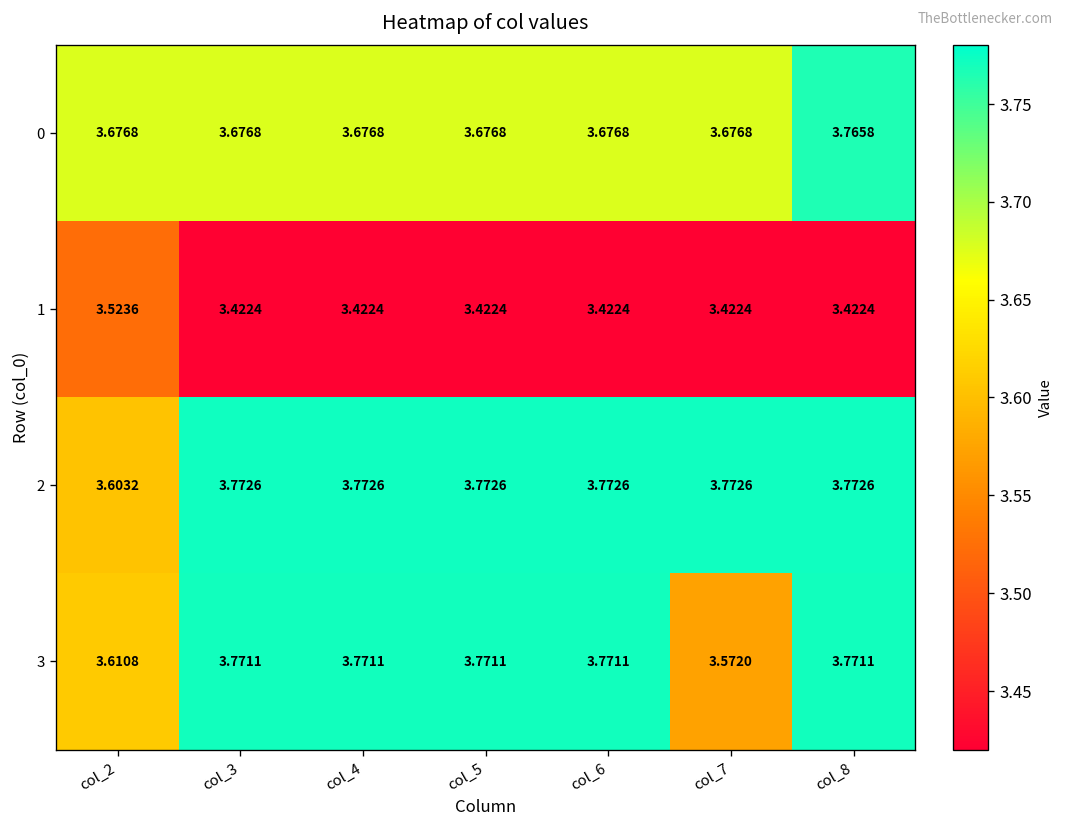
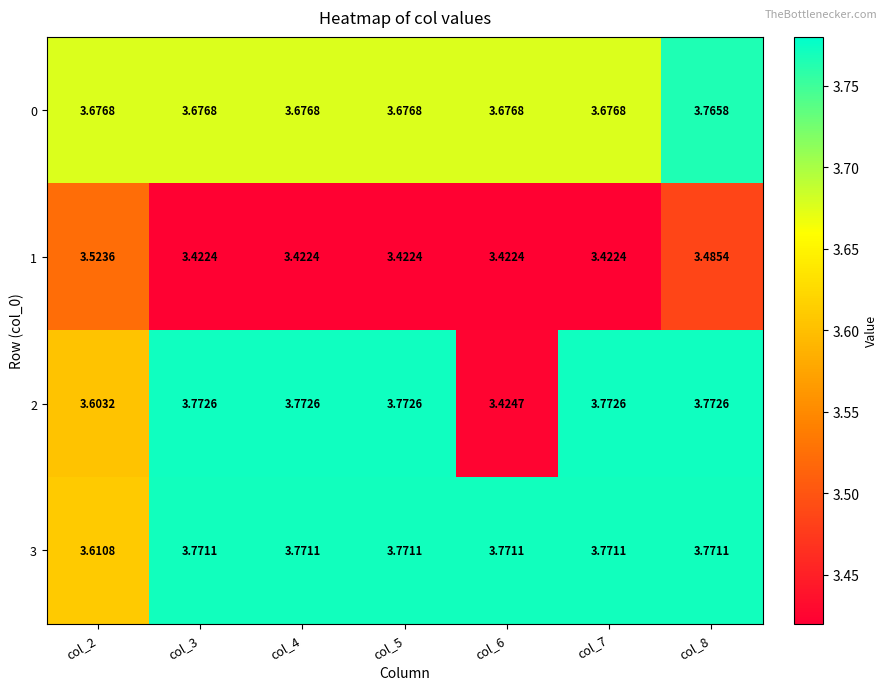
  {
    "0": {
      "col_2": 3.6768,
      "col_3": 3.6768,
      "col_4": 3.6768,
      "col_5": 3.6768,
      "col_6": 3.6768,
      "col_7": 3.6768,
      "col_8": 3.7658
    },
    "1": {
      "col_2": 3.5236,
      "col_3": 3.4224,
      "col_4": 3.4224,
      "col_5": 3.4224,
      "col_6": 3.4224,
      "col_7": 3.4224,
-     "col_8": 3.4224
+     "col_8": 3.4854
    },
    "2": {
      "col_2": 3.6032,
      "col_3": 3.7726,
      "col_4": 3.7726,
      "col_5": 3.7726,
-     "col_6": 3.7726,
+     "col_6": 3.4247,
      "col_7": 3.7726,
      "col_8": 3.7726
    },
    "3": {
      "col_2": 3.6108,
      "col_3": 3.7711,
      "col_4": 3.7711,
      "col_5": 3.7711,
      "col_6": 3.7711,
-     "col_7": 3.5720,
+     "col_7": 3.7711,
      "col_8": 3.7711
    }
  }
